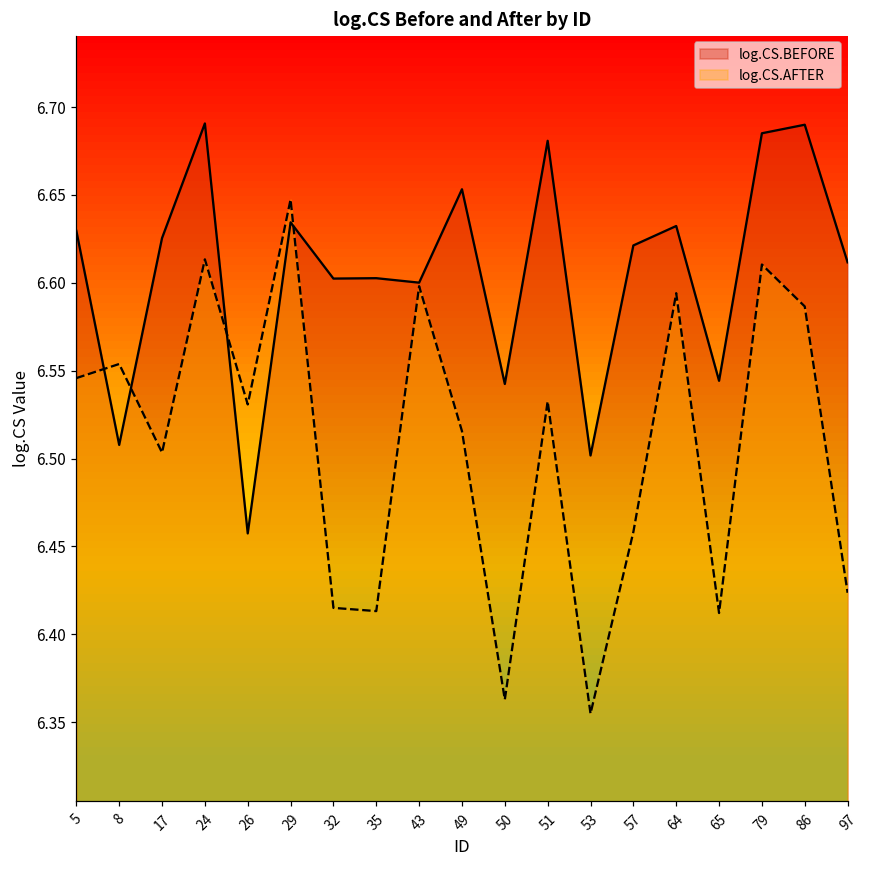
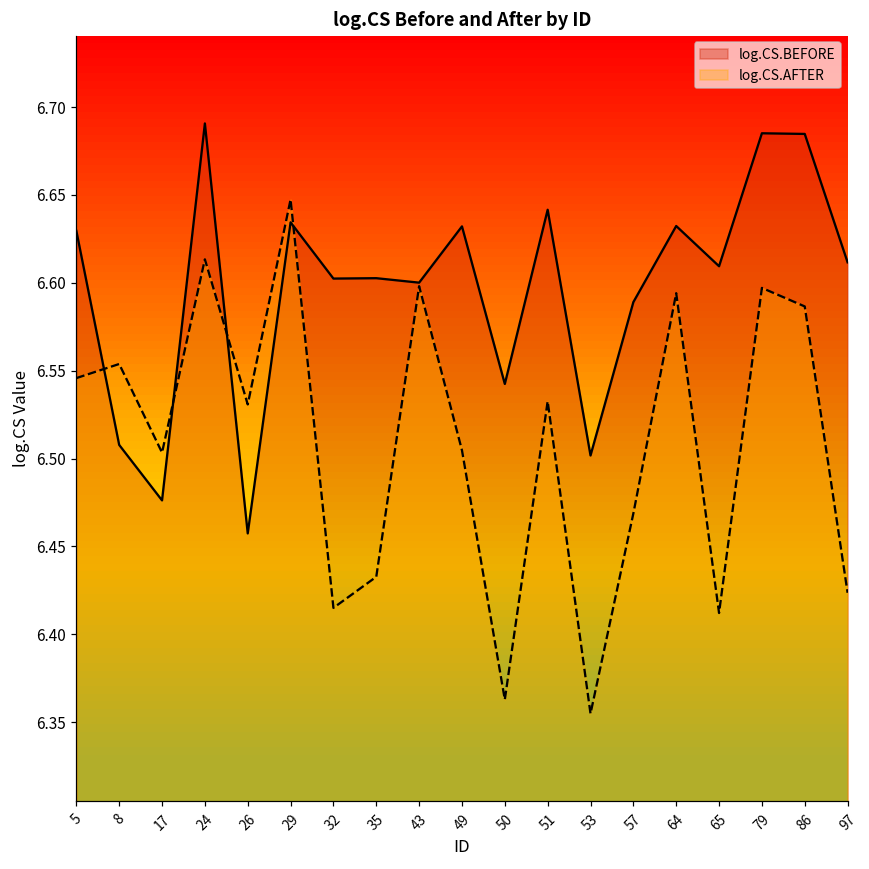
  {
    "log.CS.BEFORE": {
      "5": 6.630,
      "8": 6.508,
-     "17": 6.625,
+     "17": 6.476,
      "24": 6.691,
      "26": 6.457,
      "29": 6.634,
      "32": 6.602,
      "35": 6.603,
      "43": 6.600,
-     "49": 6.653,
+     "49": 6.632,
      "50": 6.542,
-     "51": 6.681,
+     "51": 6.642,
      "53": 6.502,
-     "57": 6.621,
+     "57": 6.589,
      "64": 6.632,
-     "65": 6.544,
+     "65": 6.609,
      "79": 6.685,
-     "86": 6.690,
+     "86": 6.685,
      "97": 6.612
    },
    "log.CS.AFTER": {
      "5": 6.546,
      "8": 6.554,
      "17": 6.503,
      "24": 6.613,
      "26": 6.531,
      "29": 6.647,
      "32": 6.415,
-     "35": 6.413,
+     "35": 6.433,
      "43": 6.598,
-     "49": 6.516,
+     "49": 6.505,
      "50": 6.363,
      "51": 6.533,
      "53": 6.355,
-     "57": 6.458,
+     "57": 6.469,
      "64": 6.594,
      "65": 6.412,
-     "79": 6.610,
+     "79": 6.597,
      "86": 6.587,
      "97": 6.424
    }
  }
